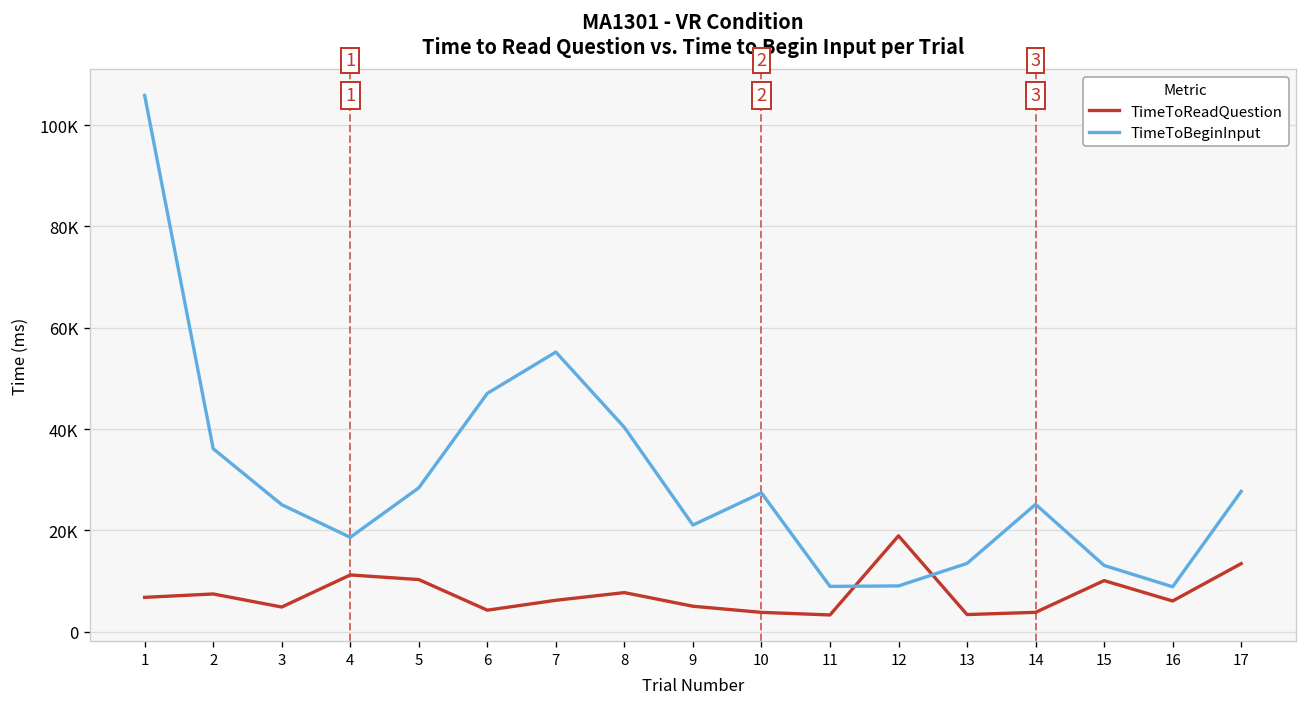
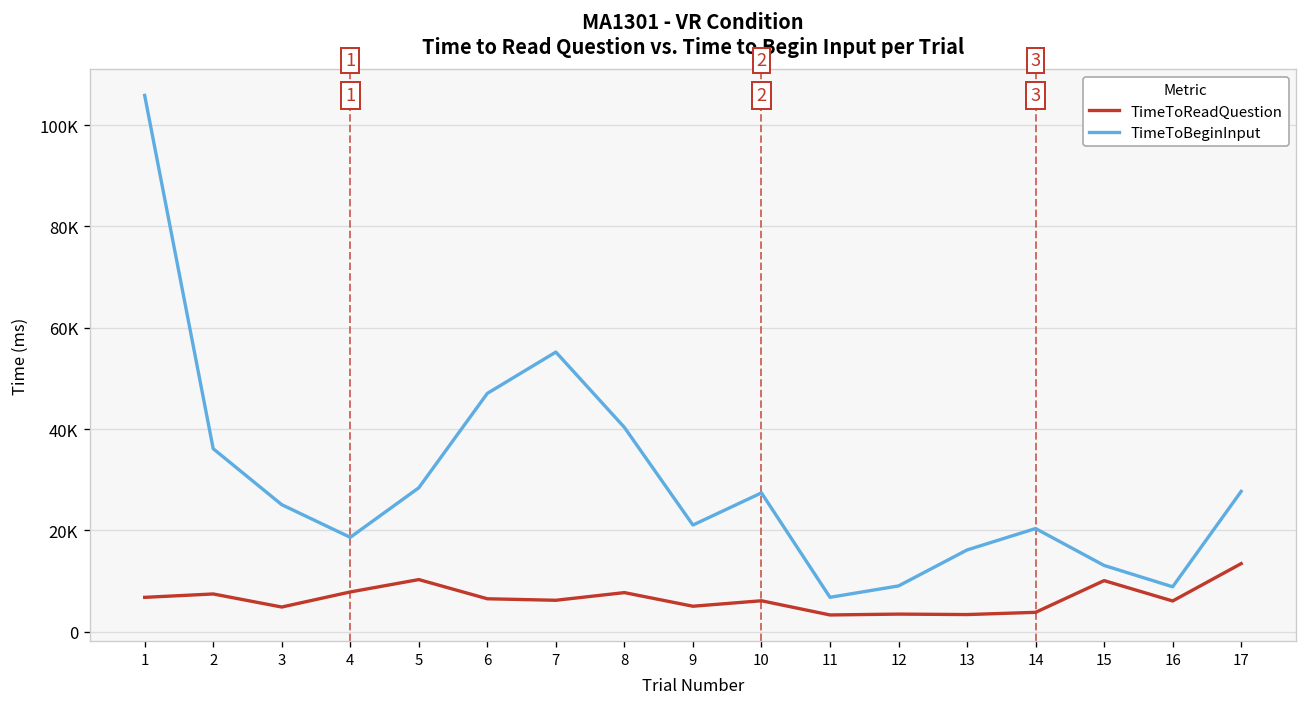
  {
    "TimeToReadQuestion": {
      "1": 7000,
      "2": 7000,
      "3": 5000,
-     "4": 11000,
+     "4": 8000,
      "5": 10000,
-     "6": 4000,
+     "6": 6000,
      "7": 6000,
      "8": 8000,
      "9": 5000,
-     "10": 4000,
+     "10": 6000,
      "11": 3000,
-     "12": 19000,
+     "12": 3000,
      "13": 3000,
      "14": 4000,
      "15": 10000,
      "16": 6000,
      "17": 13000
    },
    "TimeToBeginInput": {
      "1": 106000,
      "2": 36000,
      "3": 25000,
      "4": 19000,
      "5": 28000,
      "6": 47000,
      "7": 55000,
      "8": 40000,
      "9": 21000,
      "10": 27000,
-     "11": 9000,
+     "11": 7000,
      "12": 9000,
-     "13": 13000,
-     "14": 25000,
+     "13": 16000,
+     "14": 20000,
      "15": 13000,
      "16": 9000,
      "17": 28000
    }
  }
